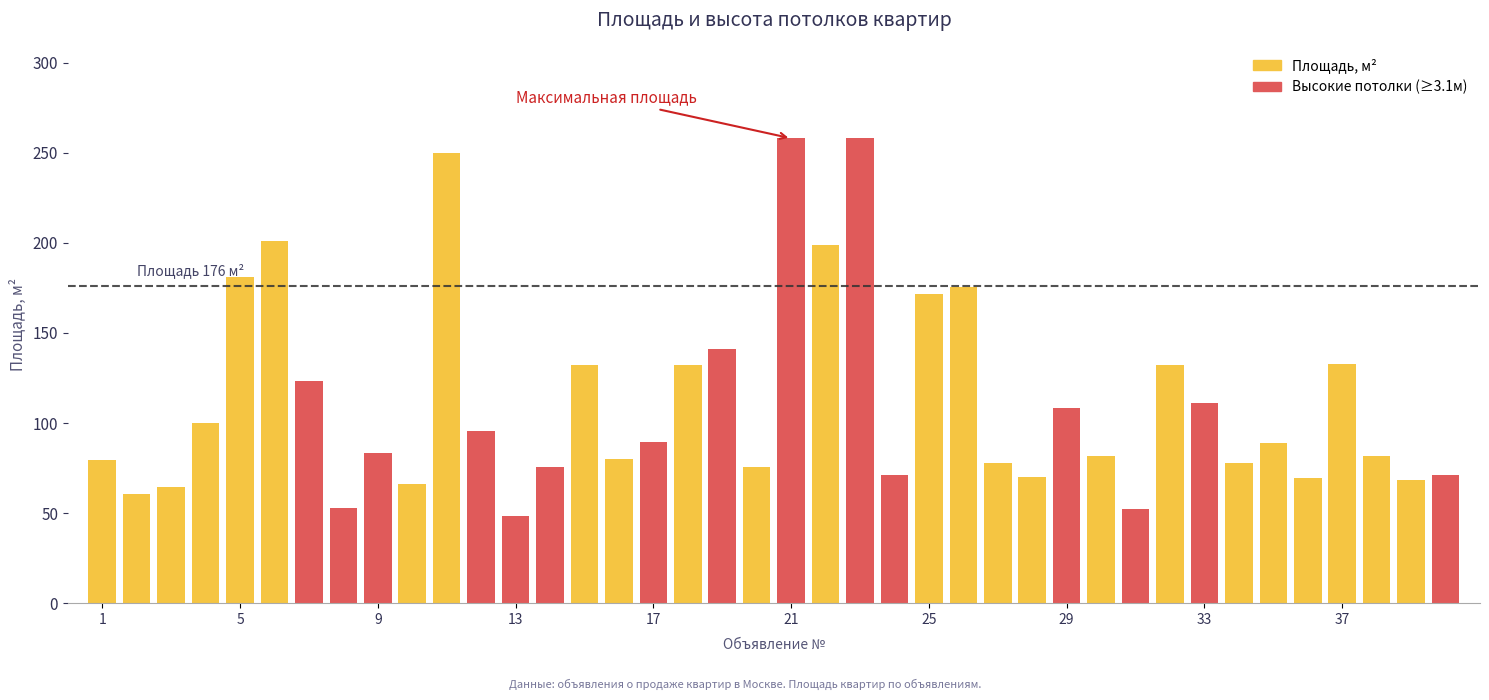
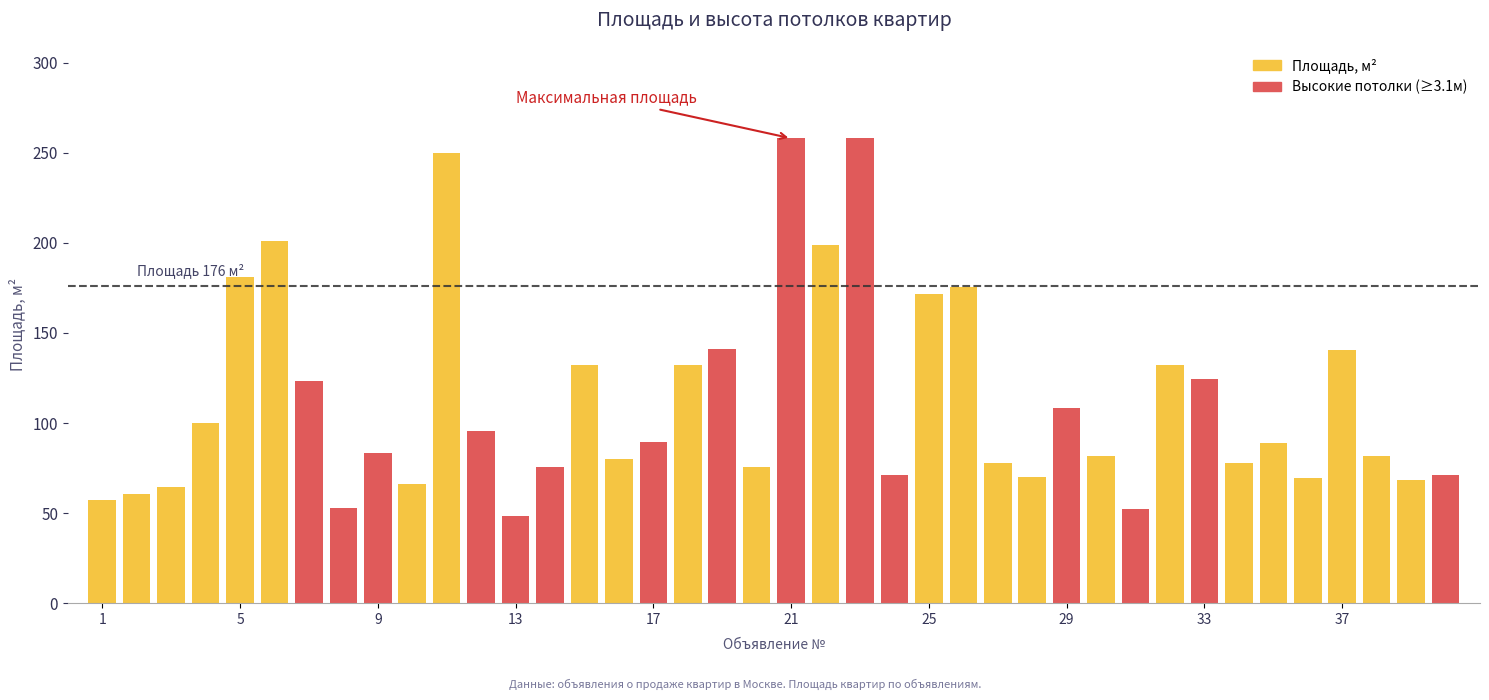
  {
-   "1": 79,
+   "1": 58,
    "9": 83,
    "13": 48,
    "17": 90,
    "21": 258,
    "25": 171,
    "29": 108,
-   "33": 111,
-   "37": 133
+   "33": 125,
+   "37": 140
  }
